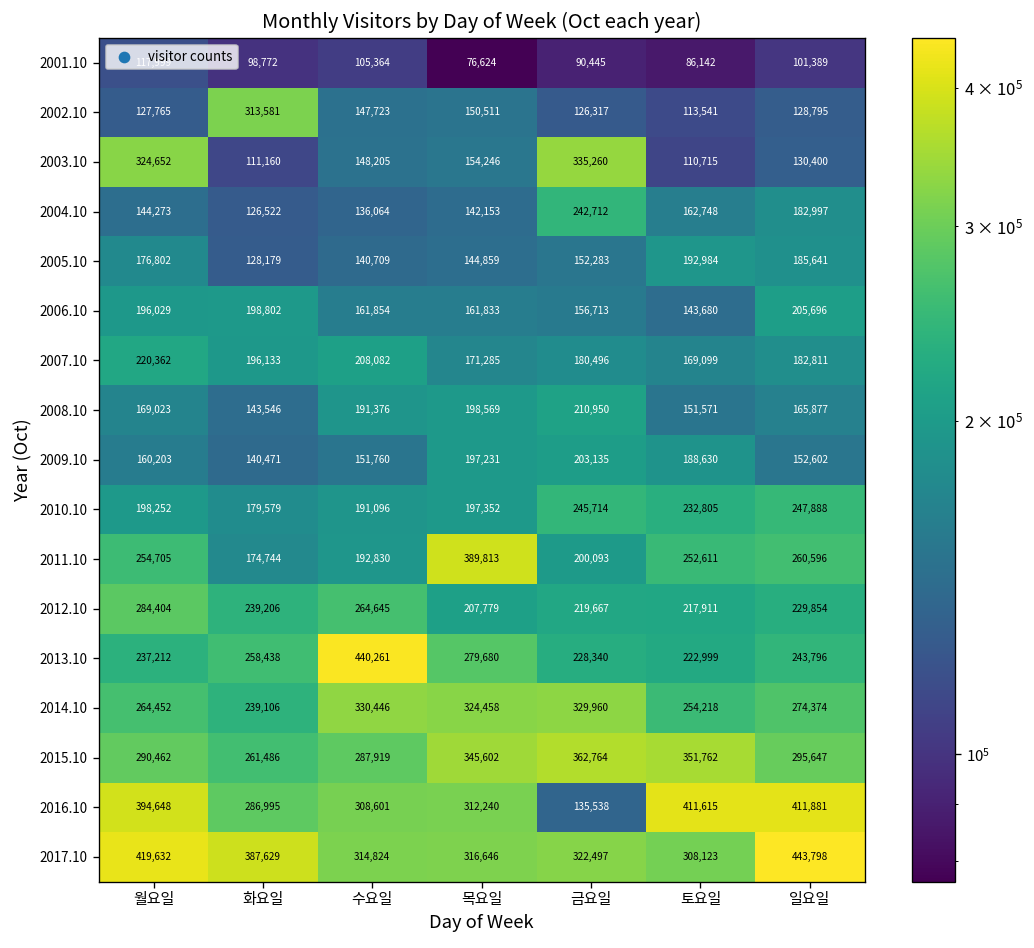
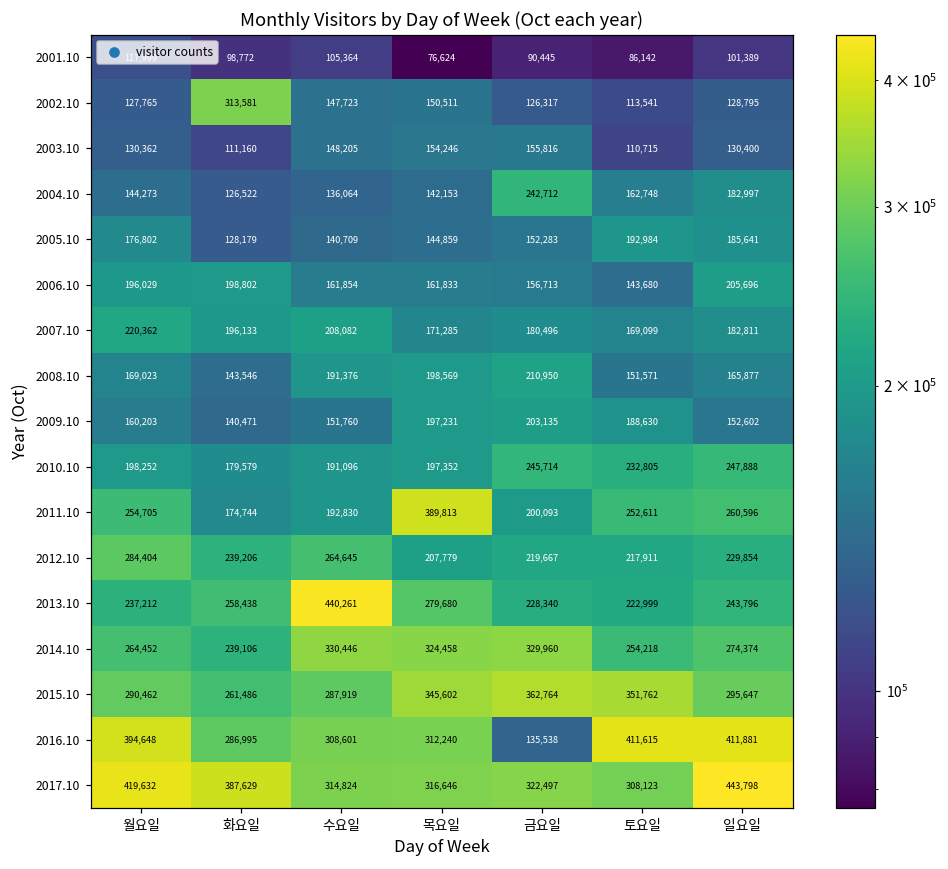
  {
    "2001.10": {
      "화요일": "98,772",
      "수요일": "105,364",
      "목요일": "76,624",
      "금요일": "90,445",
      "토요일": "86,142",
      "일요일": "101,389"
    },
    "2002.10": {
      "월요일": "127,765",
      "화요일": "313,581",
      "수요일": "147,723",
      "목요일": "150,511",
      "금요일": "126,317",
      "토요일": "113,541",
      "일요일": "128,795"
    },
    "2003.10": {
-     "월요일": "324,652",
+     "월요일": "130,362",
      "화요일": "111,160",
      "수요일": "148,205",
      "목요일": "154,246",
-     "금요일": "335,260",
+     "금요일": "155,816",
      "토요일": "110,715",
      "일요일": "130,400"
    },
    "2004.10": {
      "월요일": "144,273",
      "화요일": "126,522",
      "수요일": "136,064",
      "목요일": "142,153",
      "금요일": "242,712",
      "토요일": "162,748",
      "일요일": "182,997"
    },
    "2005.10": {
      "월요일": "176,802",
      "화요일": "128,179",
      "수요일": "140,709",
      "목요일": "144,859",
      "금요일": "152,283",
      "토요일": "192,984",
      "일요일": "185,641"
    },
    "2006.10": {
      "월요일": "196,029",
      "화요일": "198,802",
      "수요일": "161,854",
      "목요일": "161,833",
      "금요일": "156,713",
      "토요일": "143,680",
      "일요일": "205,696"
    },
    "2007.10": {
      "월요일": "220,362",
      "화요일": "196,133",
      "수요일": "208,082",
      "목요일": "171,285",
      "금요일": "180,496",
      "토요일": "169,099",
      "일요일": "182,811"
    },
    "2008.10": {
      "월요일": "169,023",
      "화요일": "143,546",
      "수요일": "191,376",
      "목요일": "198,569",
      "금요일": "210,950",
      "토요일": "151,571",
      "일요일": "165,877"
    },
    "2009.10": {
      "월요일": "160,203",
      "화요일": "140,471",
      "수요일": "151,760",
      "목요일": "197,231",
      "금요일": "203,135",
      "토요일": "188,630",
      "일요일": "152,602"
    },
    "2010.10": {
      "월요일": "198,252",
      "화요일": "179,579",
      "수요일": "191,096",
      "목요일": "197,352",
      "금요일": "245,714",
      "토요일": "232,805",
      "일요일": "247,888"
    },
    "2011.10": {
      "월요일": "254,705",
      "화요일": "174,744",
      "수요일": "192,830",
      "목요일": "389,813",
      "금요일": "200,093",
      "토요일": "252,611",
      "일요일": "260,596"
    },
    "2012.10": {
      "월요일": "284,404",
      "화요일": "239,206",
      "수요일": "264,645",
      "목요일": "207,779",
      "금요일": "219,667",
      "토요일": "217,911",
      "일요일": "229,854"
    },
    "2013.10": {
      "월요일": "237,212",
      "화요일": "258,438",
      "수요일": "440,261",
      "목요일": "279,680",
      "금요일": "228,340",
      "토요일": "222,999",
      "일요일": "243,796"
    },
    "2014.10": {
      "월요일": "264,452",
      "화요일": "239,106",
      "수요일": "330,446",
      "목요일": "324,458",
      "금요일": "329,960",
      "토요일": "254,218",
      "일요일": "274,374"
    },
    "2015.10": {
      "월요일": "290,462",
      "화요일": "261,486",
      "수요일": "287,919",
      "목요일": "345,602",
      "금요일": "362,764",
      "토요일": "351,762",
      "일요일": "295,647"
    },
    "2016.10": {
      "월요일": "394,648",
      "화요일": "286,995",
      "수요일": "308,601",
      "목요일": "312,240",
      "금요일": "135,538",
      "토요일": "411,615",
      "일요일": "411,881"
    },
    "2017.10": {
      "월요일": "419,632",
      "화요일": "387,629",
      "수요일": "314,824",
      "목요일": "316,646",
      "금요일": "322,497",
      "토요일": "308,123",
      "일요일": "443,798"
    }
  }
